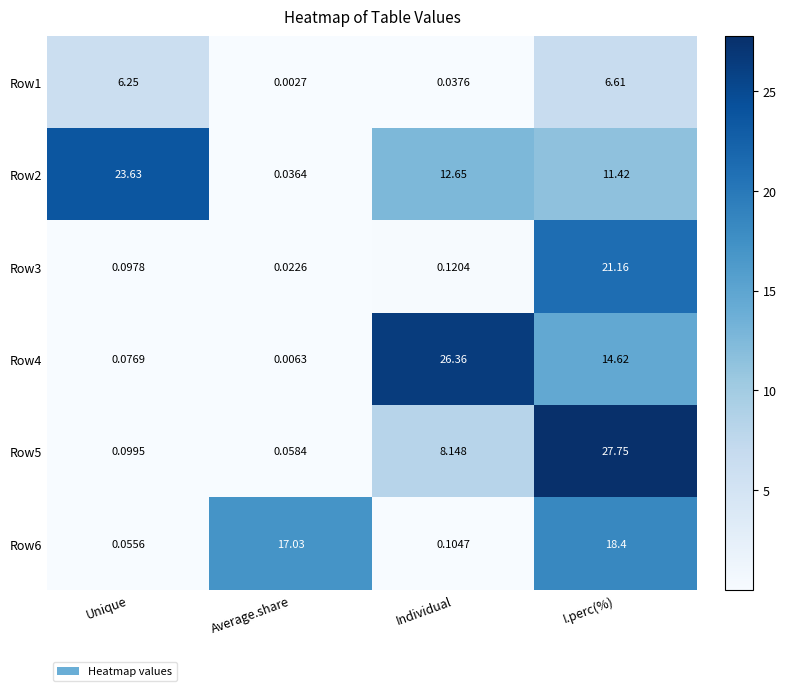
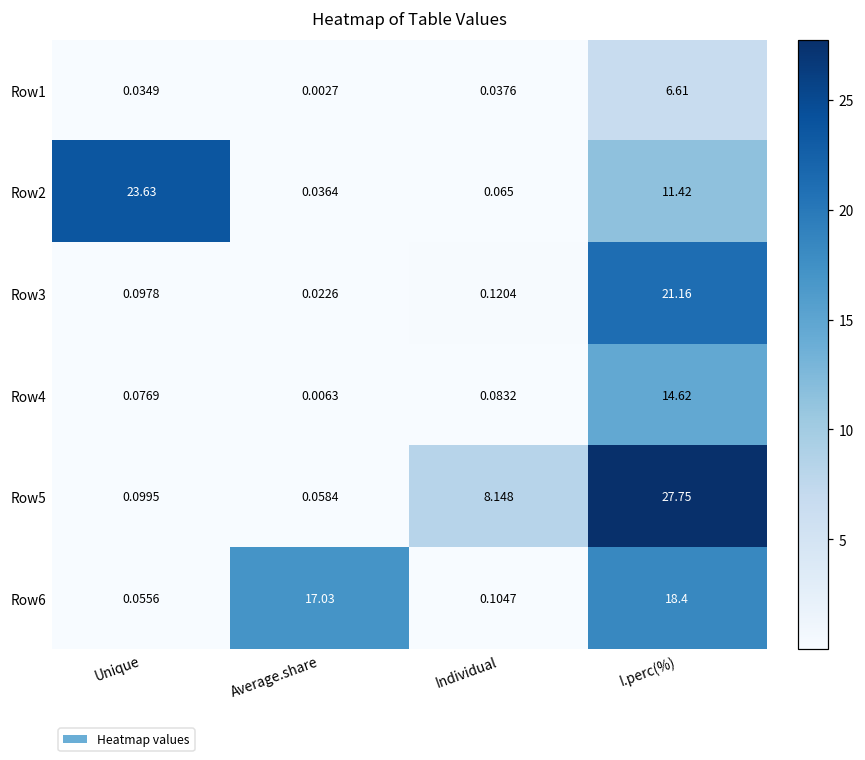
  {
    "Row1": {
-     "Unique": 6.25,
+     "Unique": 0.0349,
      "Average.share": 0.0027,
      "Individual": 0.0376,
      "I.perc(%)": 6.61
    },
    "Row2": {
      "Unique": 23.63,
      "Average.share": 0.0364,
-     "Individual": 12.65,
+     "Individual": 0.065,
      "I.perc(%)": 11.42
    },
    "Row3": {
      "Unique": 0.0978,
      "Average.share": 0.0226,
      "Individual": 0.1204,
      "I.perc(%)": 21.16
    },
    "Row4": {
      "Unique": 0.0769,
      "Average.share": 0.0063,
-     "Individual": 26.36,
+     "Individual": 0.0832,
      "I.perc(%)": 14.62
    },
    "Row5": {
      "Unique": 0.0995,
      "Average.share": 0.0584,
      "Individual": 8.148,
      "I.perc(%)": 27.75
    },
    "Row6": {
      "Unique": 0.0556,
      "Average.share": 17.03,
      "Individual": 0.1047,
      "I.perc(%)": 18.4
    }
  }
